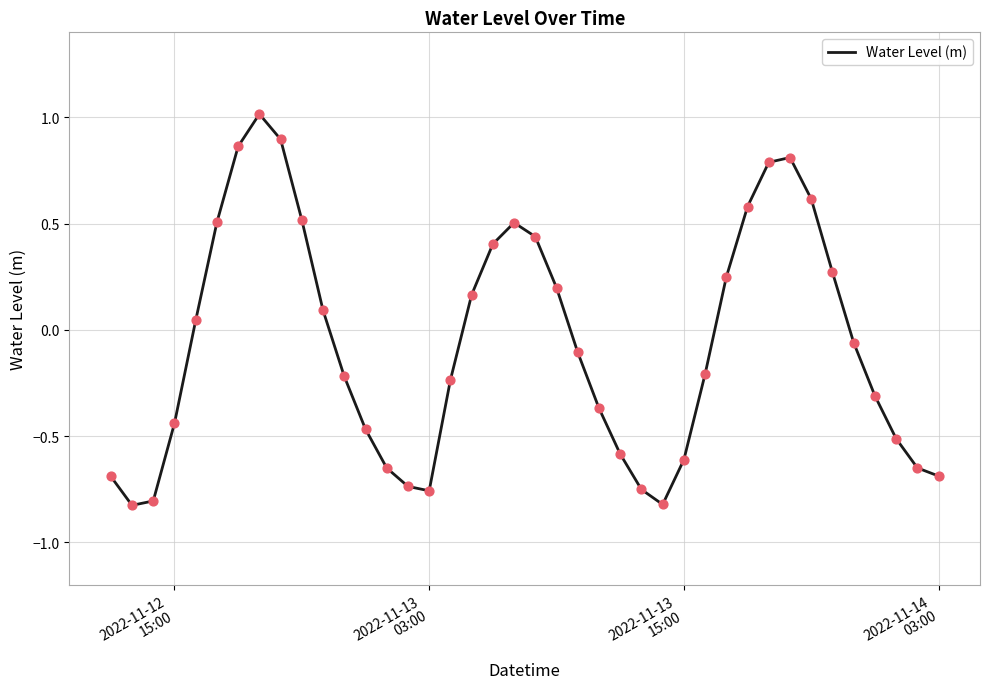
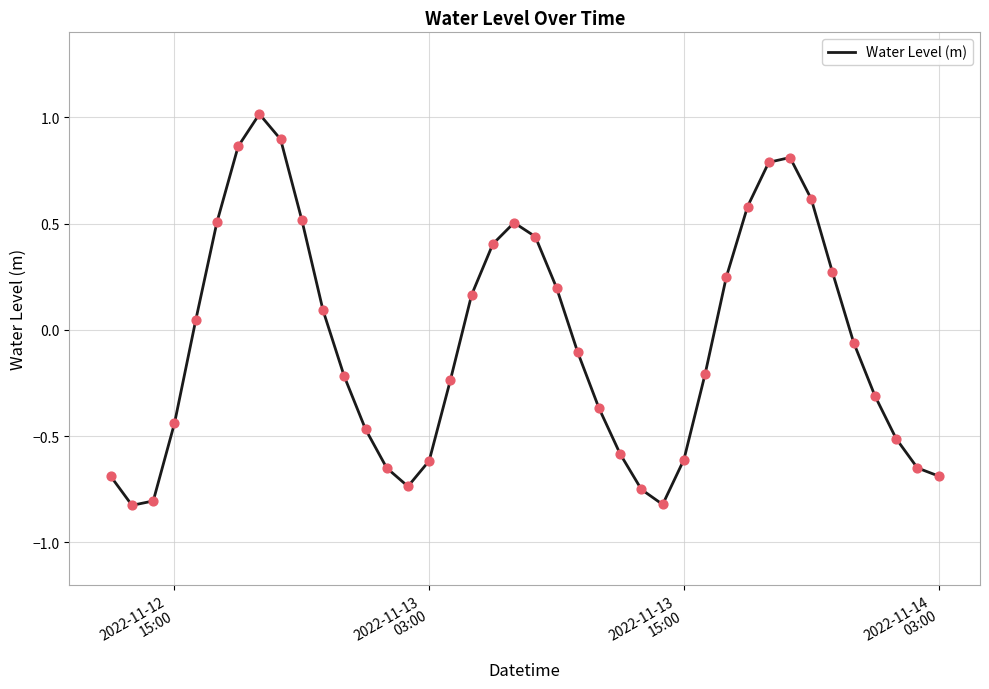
  {
    "2022-11-12 15:00": -0.44,
-   "2022-11-13 03:00": -0.76,
+   "2022-11-13 03:00": -0.62,
    "2022-11-13 15:00": -0.61,
    "2022-11-14 03:00": -0.69
  }
